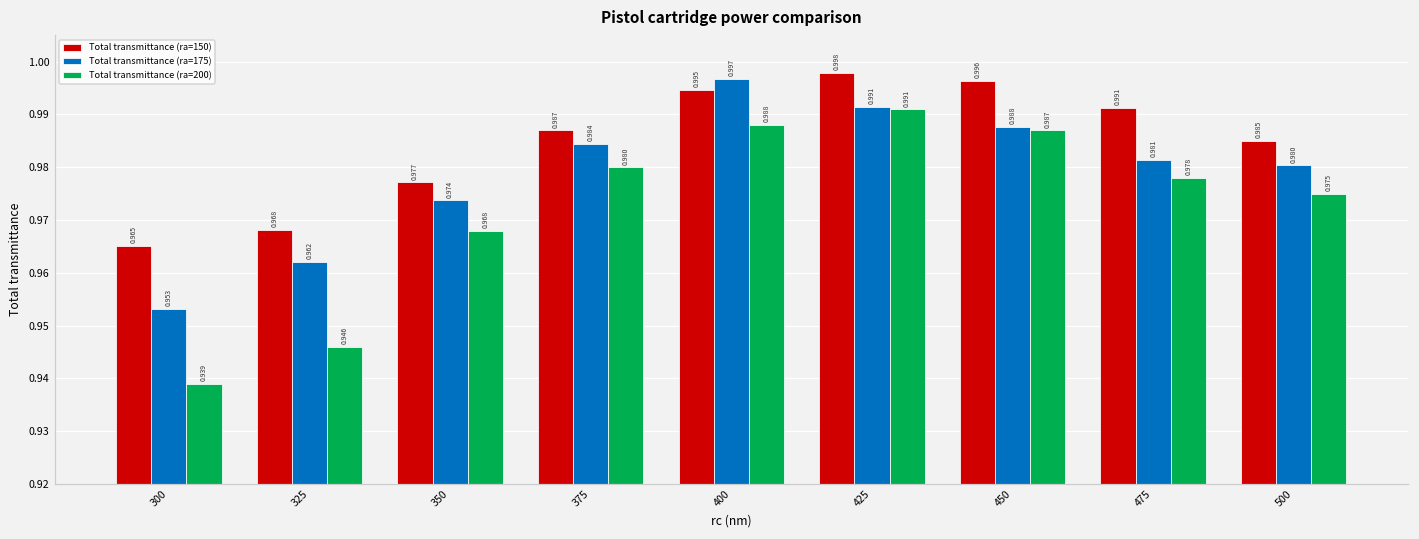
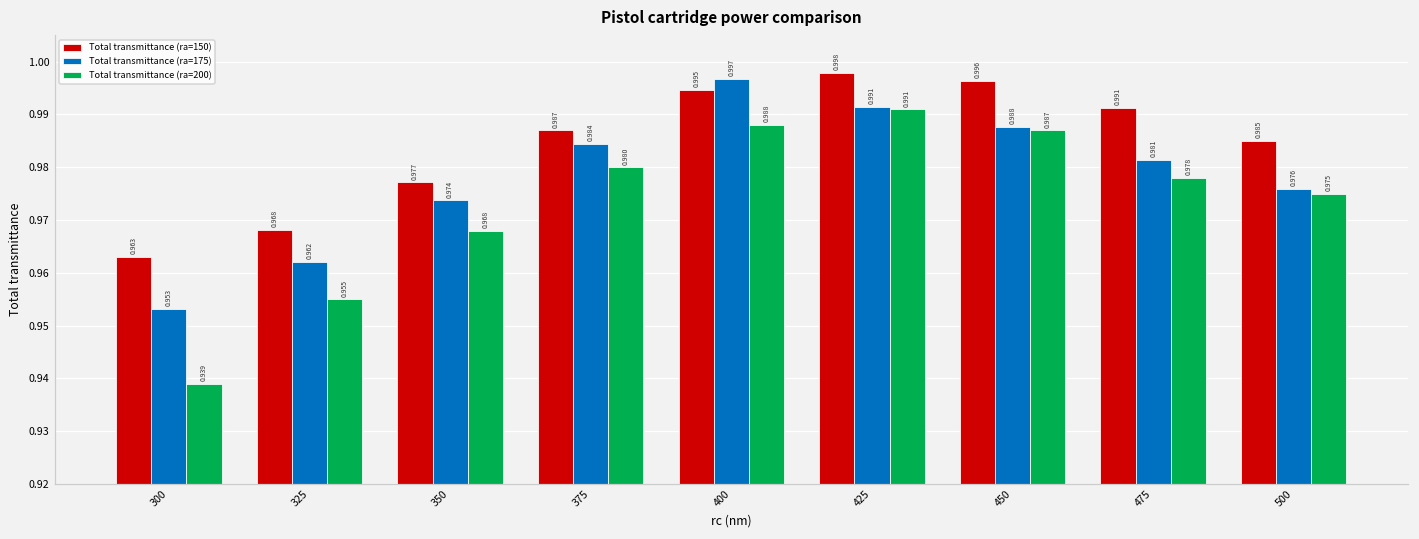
  {
    "Total transmittance (ra=150)": {
-     "300": 0.965,
+     "300": 0.963,
      "325": 0.968,
      "350": 0.977,
      "375": 0.987,
      "400": 0.995,
      "425": 0.998,
      "450": 0.996,
      "475": 0.991,
      "500": 0.985
    },
    "Total transmittance (ra=175)": {
      "300": 0.953,
      "325": 0.962,
      "350": 0.974,
      "375": 0.984,
      "400": 0.997,
      "425": 0.991,
      "450": 0.988,
      "475": 0.981,
-     "500": 0.980
+     "500": 0.976
    },
    "Total transmittance (ra=200)": {
      "300": 0.939,
-     "325": 0.946,
+     "325": 0.955,
      "350": 0.968,
      "375": 0.980,
      "400": 0.988,
      "425": 0.991,
      "450": 0.987,
      "475": 0.978,
      "500": 0.975
    }
  }
